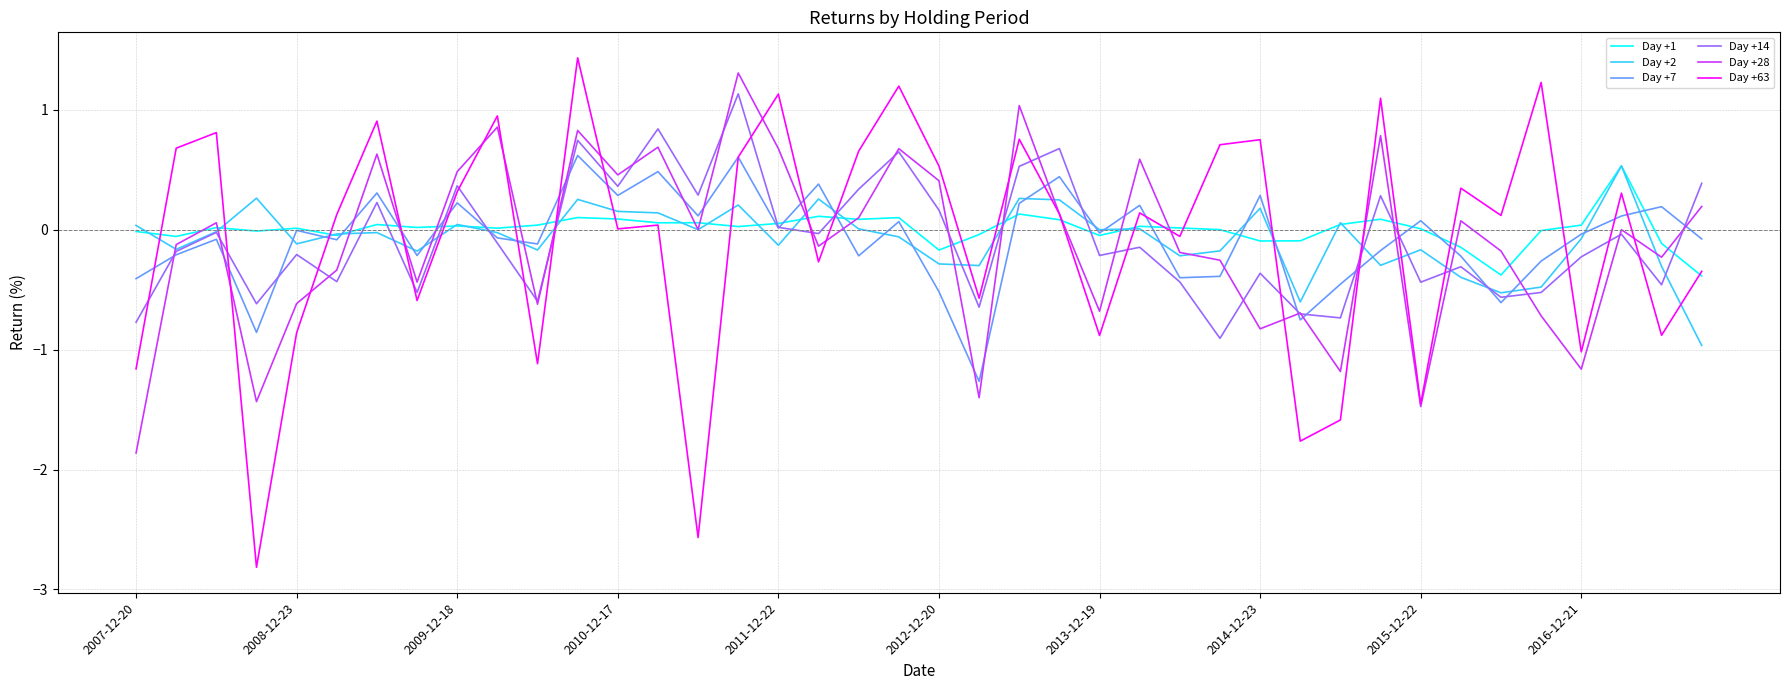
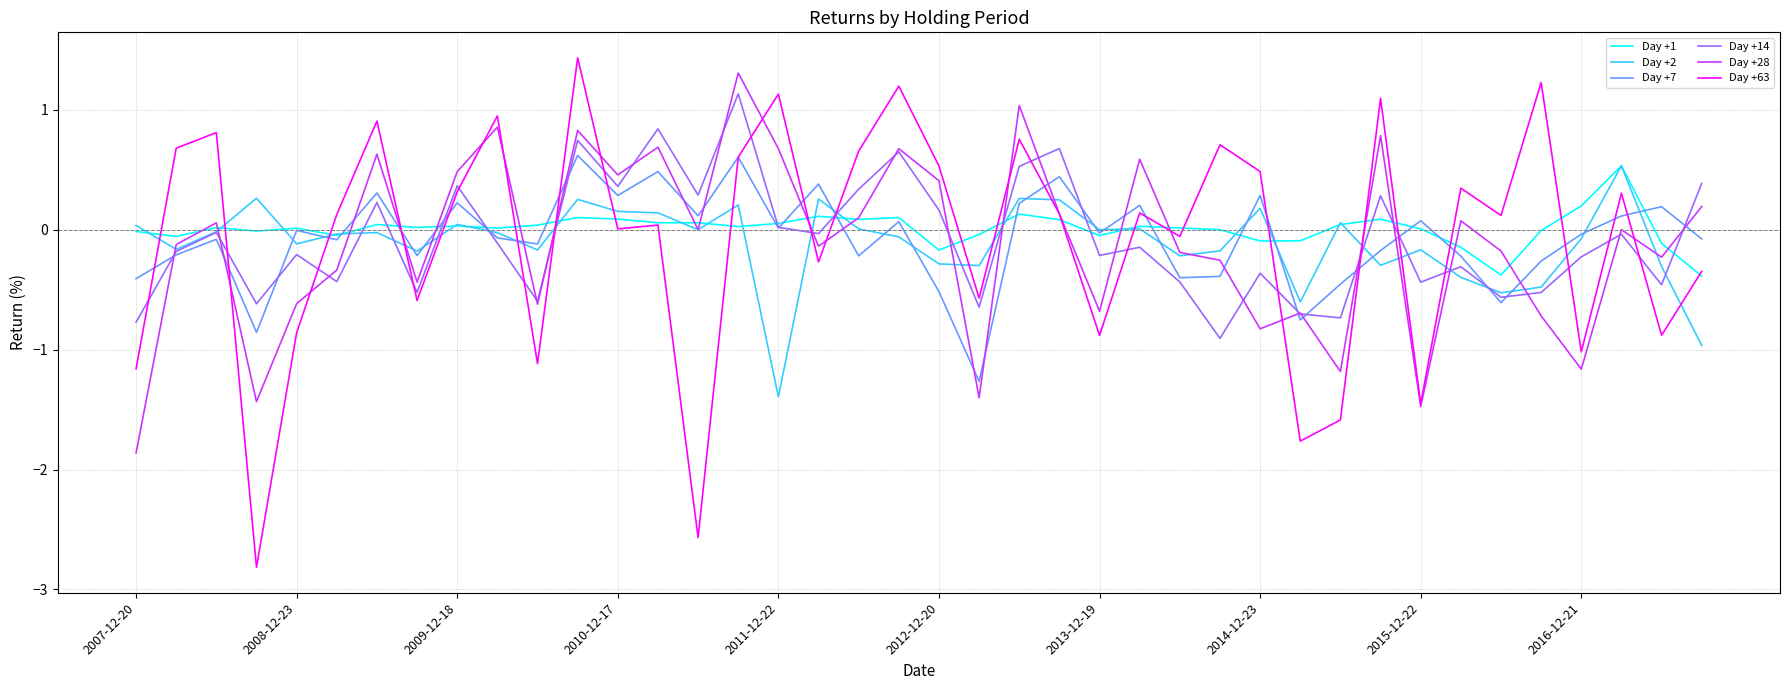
  {
    "Day +1": {
      "2007-12-20": -0.02,
      "2010-12-17": 0.09,
      "2011-12-22": 0.05,
      "2012-12-20": -0.17,
      "2014-12-23": -0.09,
      "2015-12-22": 0.01,
-     "2016-12-21": 0.04
+     "2016-12-21": 0.20
    },
    "Day +2": {
      "2007-12-20": 0.04,
      "2008-12-23": -0.12,
      "2010-12-17": 0.15,
-     "2011-12-22": -0.13,
+     "2011-12-22": -1.39,
      "2012-12-20": -0.29,
      "2013-12-19": 0.00,
      "2014-12-23": 0.18,
      "2015-12-22": -0.17,
      "2016-12-21": -0.08
    },
    "Day +7": {
      "2007-12-20": -0.41,
      "2009-12-18": 0.22,
      "2010-12-17": 0.29,
      "2012-12-20": -0.52,
      "2014-12-23": 0.29,
      "2015-12-22": 0.07,
      "2016-12-21": -0.04
    },
    "Day +14": {
      "2007-12-20": -0.77,
      "2008-12-23": -0.21,
      "2009-12-18": 0.37,
      "2010-12-17": 0.36,
      "2012-12-20": 0.16,
      "2013-12-19": -0.22,
      "2014-12-23": -0.36,
      "2015-12-22": -0.44,
      "2016-12-21": -0.23
    },
    "Day +28": {
      "2007-12-20": -1.86,
      "2008-12-23": -0.62,
      "2009-12-18": 0.48,
      "2010-12-17": 0.46,
      "2011-12-22": 0.68,
      "2012-12-20": 0.41,
      "2013-12-19": -0.68,
      "2014-12-23": -0.83,
      "2015-12-22": -1.47,
      "2016-12-21": -1.16
    },
    "Day +63": {
      "2007-12-20": -1.16,
      "2008-12-23": -0.86,
      "2009-12-18": 0.32,
      "2010-12-17": 0.01,
      "2011-12-22": 1.13,
      "2012-12-20": 0.53,
      "2013-12-19": -0.88,
-     "2014-12-23": 0.75,
+     "2014-12-23": 0.48,
      "2015-12-22": -1.45,
      "2016-12-21": -1.02
    }
  }
